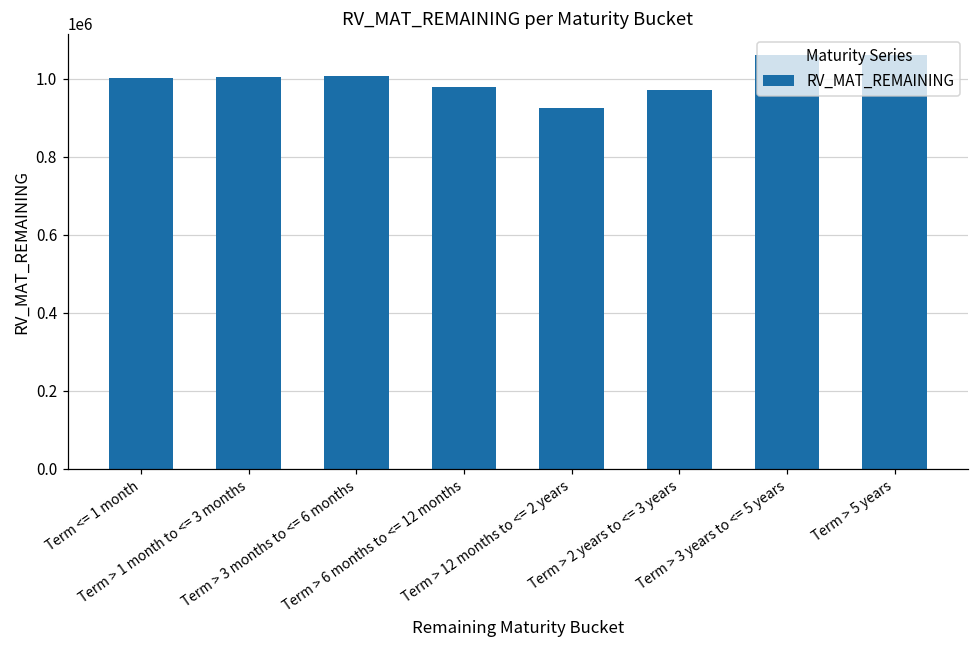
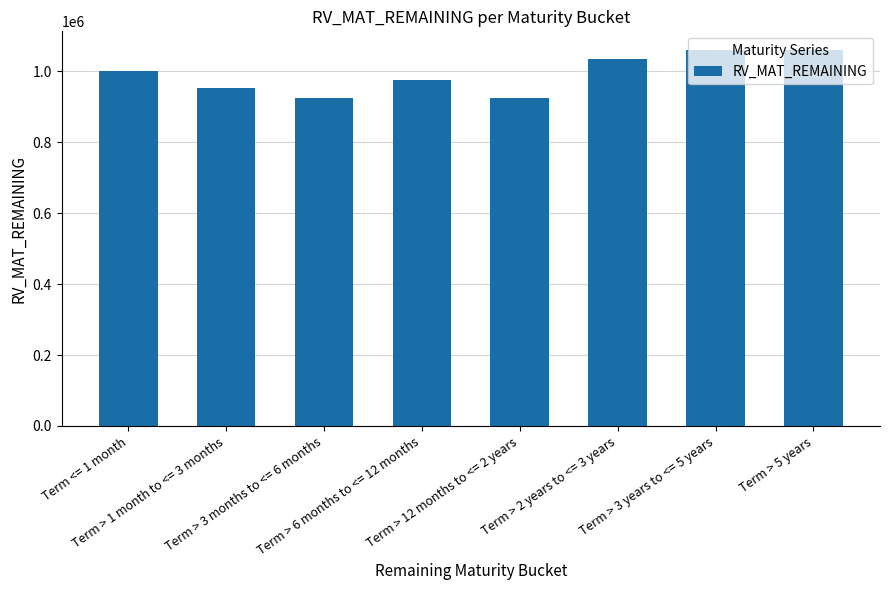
  {
    "Term <= 1 month": 1000000,
-   "Term > 1 month to <= 3 months": 1000000,
-   "Term > 3 months to <= 6 months": 1010000,
+   "Term > 1 month to <= 3 months": 950000,
+   "Term > 3 months to <= 6 months": 920000,
    "Term > 6 months to <= 12 months": 980000,
    "Term > 12 months to <= 2 years": 920000,
-   "Term > 2 years to <= 3 years": 970000
+   "Term > 2 years to <= 3 years": 1040000
  }
